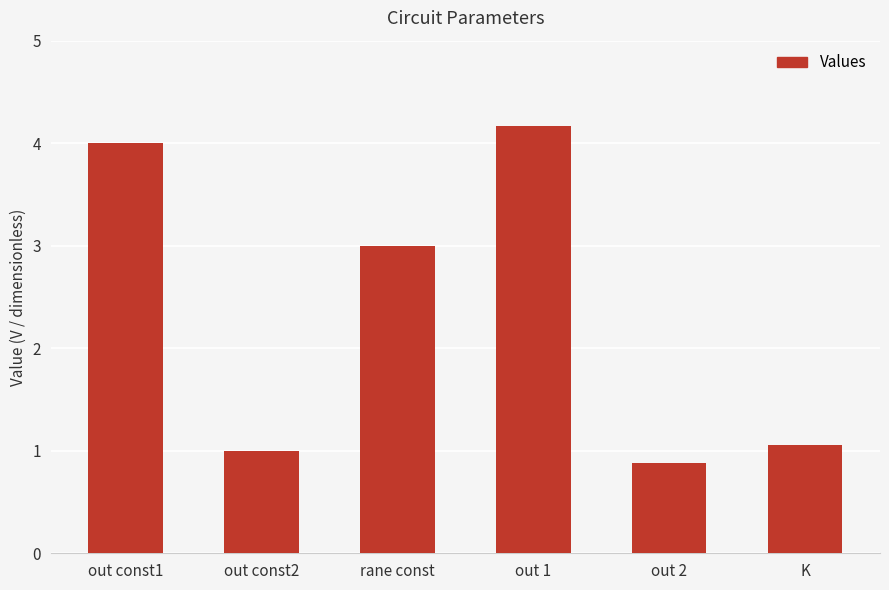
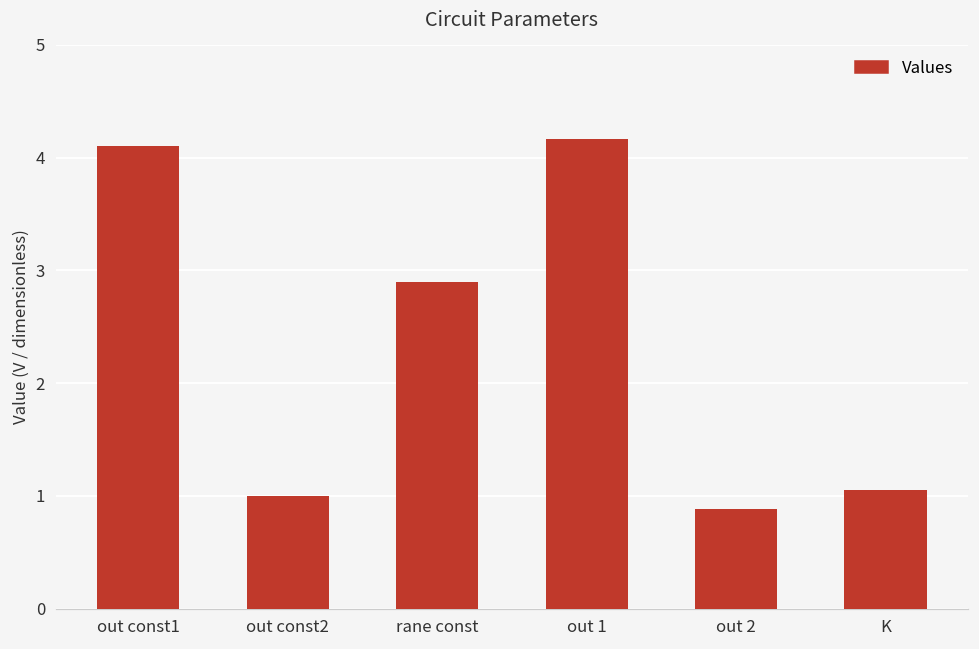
  {
-   "out const1": 4.0,
+   "out const1": 4.1,
    "out const2": 1.0,
-   "rane const": 3.0,
+   "rane const": 2.9,
    "out 1": 4.16,
    "out 2": 0.9,
    "K": 1.06
  }
